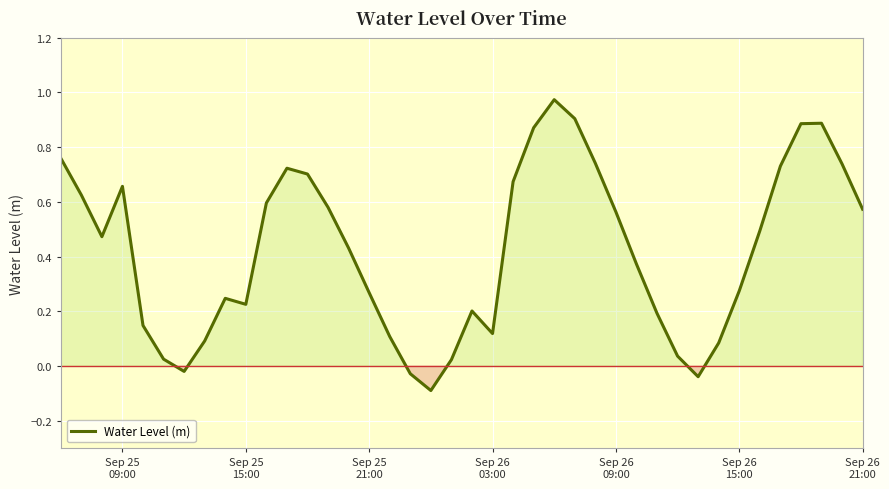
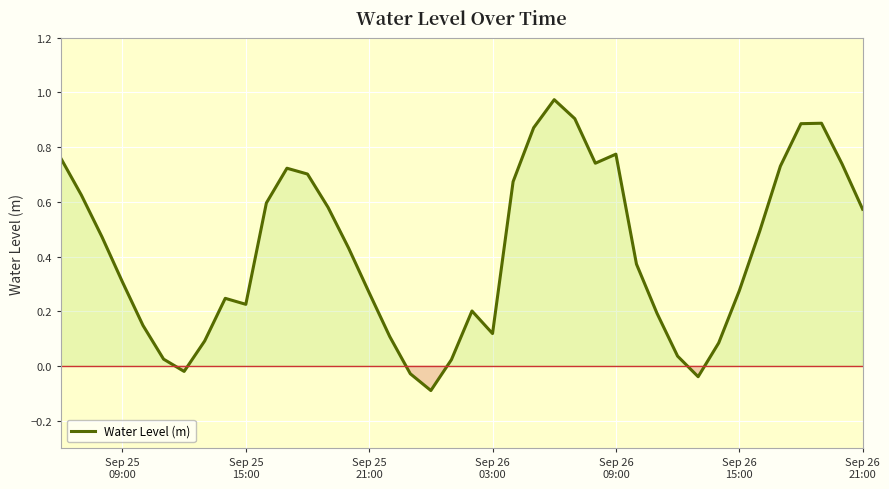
  {
-   "Sep 25 09:00": 0.66,
+   "Sep 25 09:00": 0.31,
    "Sep 25 15:00": 0.23,
    "Sep 25 21:00": 0.27,
    "Sep 26 03:00": 0.12,
-   "Sep 26 09:00": 0.56,
+   "Sep 26 09:00": 0.77,
    "Sep 26 15:00": 0.28,
    "Sep 26 21:00": 0.57
  }
